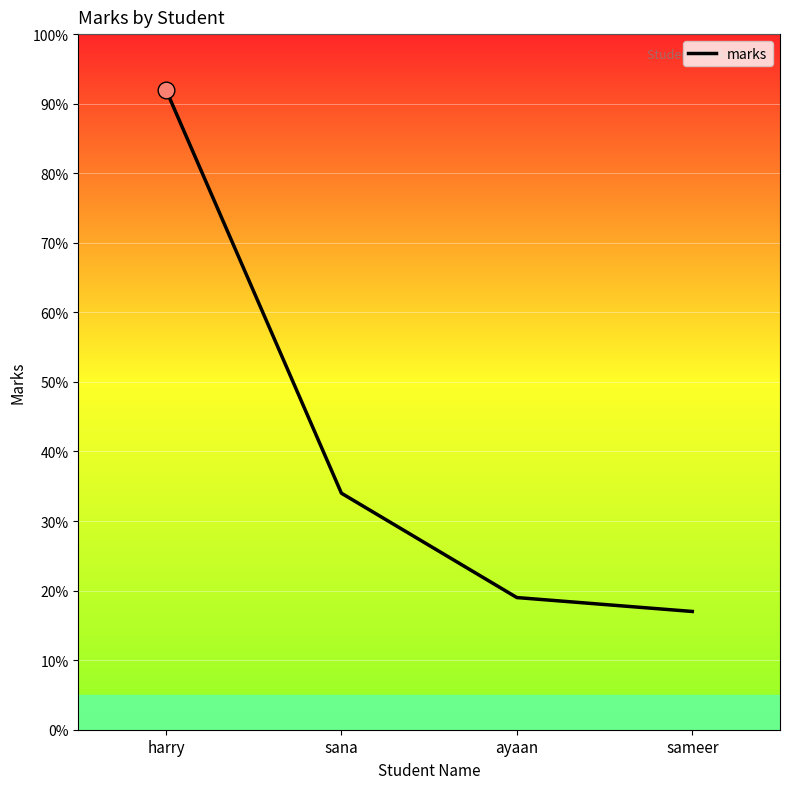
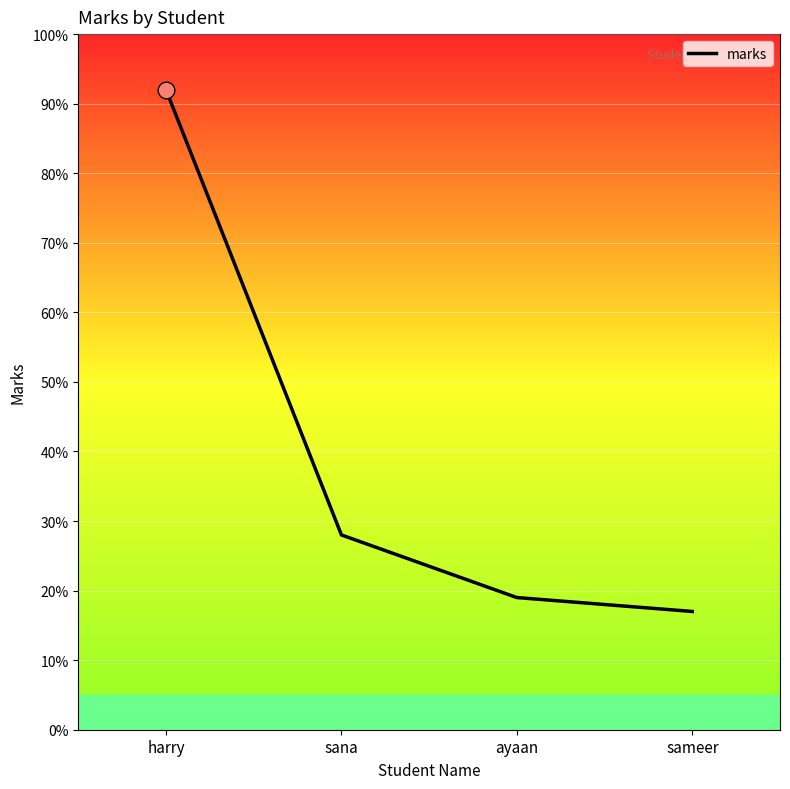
  {
    "marks": {
-     "sana": "34%",
+     "sana": "28%",
      "ayaan": "19%",
      "sameer": "17%"
    }
  }
